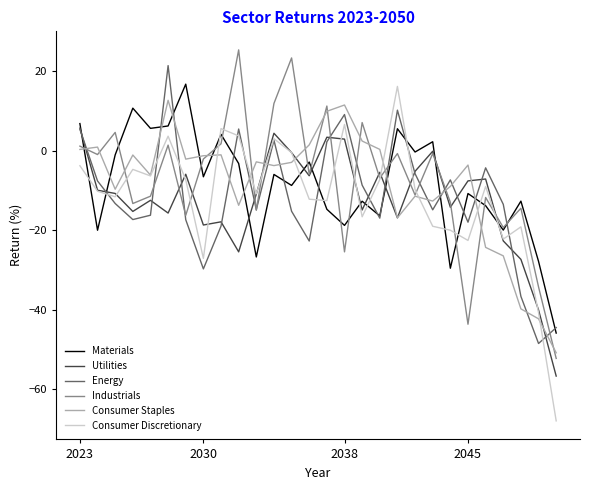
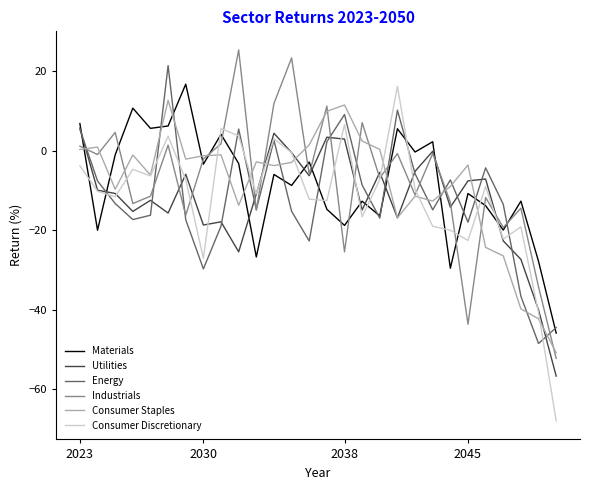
  {
    "Materials": {
      "2023": 7,
-     "2030": -7,
+     "2030": -3,
      "2038": -19,
      "2045": -11
    }
  }
